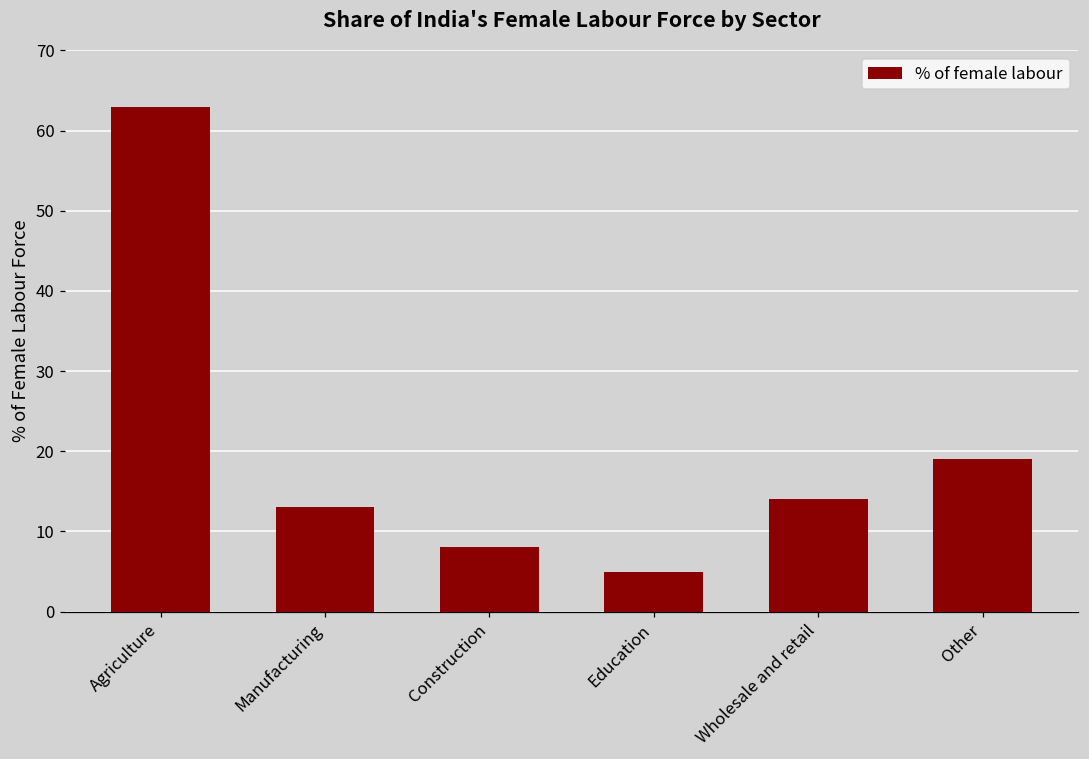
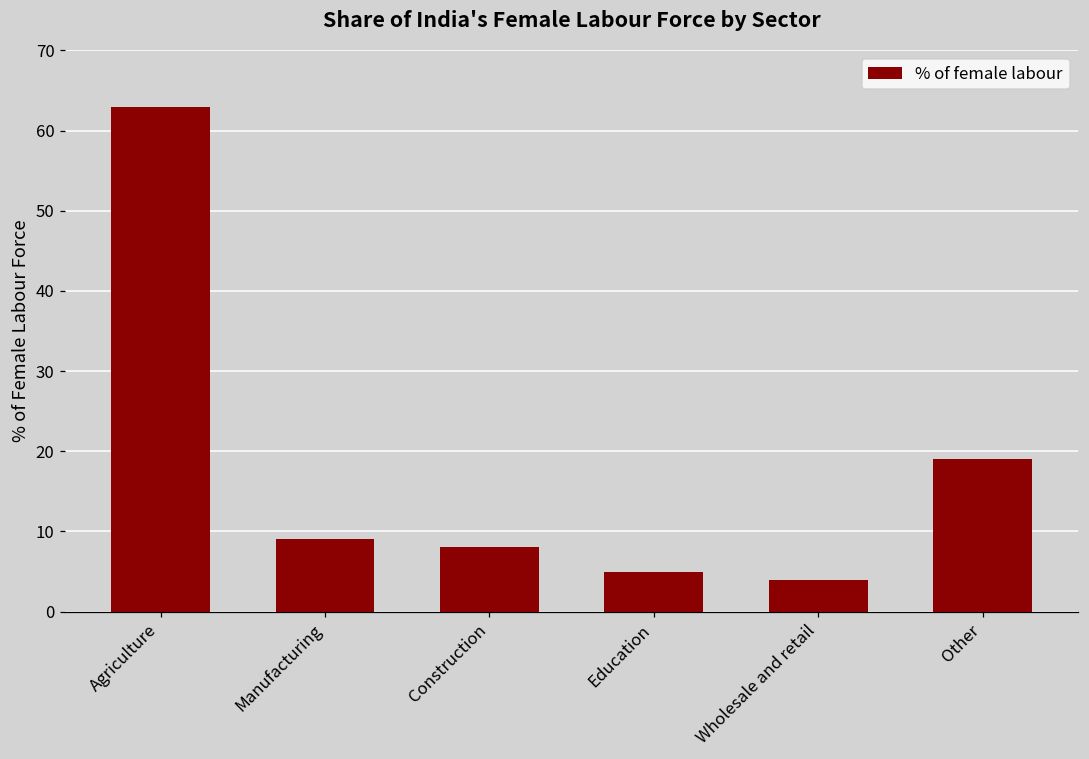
  {
    "Agriculture": 63,
-   "Manufacturing": 13,
+   "Manufacturing": 9,
    "Construction": 8,
    "Education": 5,
-   "Wholesale and retail": 14,
+   "Wholesale and retail": 4,
    "Other": 19
  }
